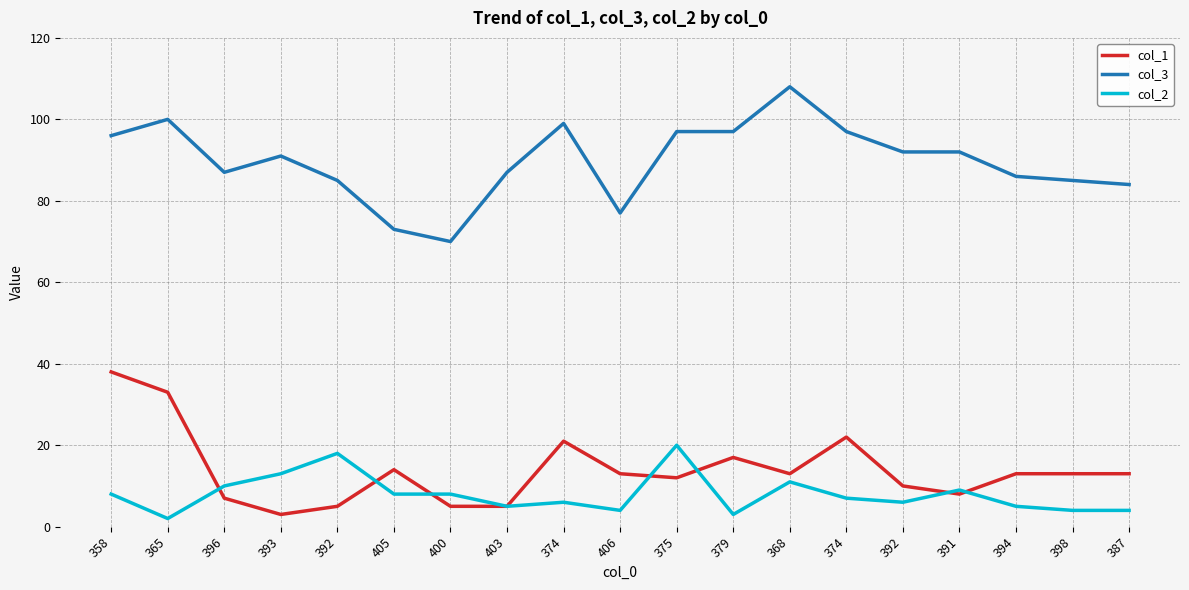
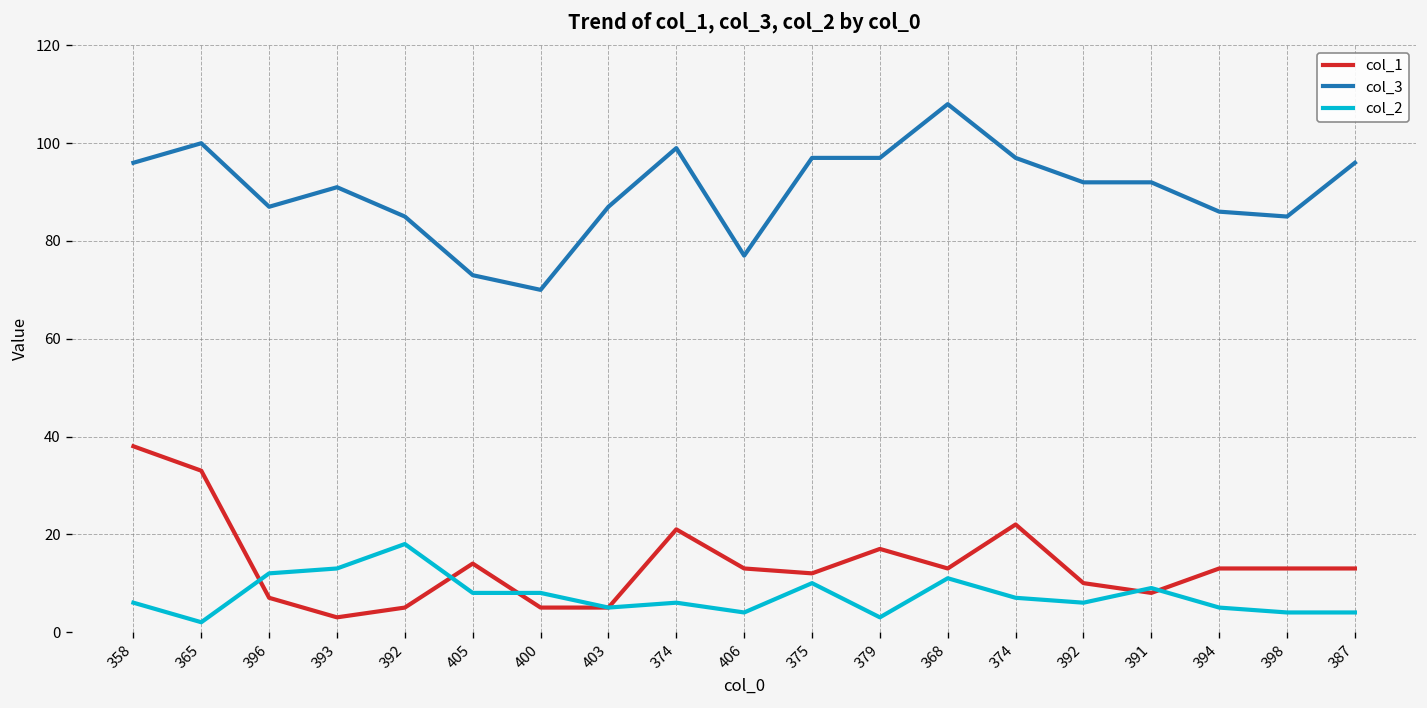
  {
    "col_1": {
      "358": 38,
      "365": 33,
      "396": 7,
      "393": 3,
      "405": 14,
      "400": 5,
      "406": 13,
      "375": 12,
      "379": 17,
      "368": 13,
      "391": 8,
      "394": 13,
      "398": 13,
      "387": 13
    },
    "col_3": {
      "358": 96,
      "365": 100,
      "396": 87,
      "393": 91,
      "405": 73,
      "400": 70,
      "403": 87,
      "406": 77,
      "375": 97,
      "379": 97,
      "368": 108,
      "391": 92,
      "394": 86,
      "398": 85,
-     "387": 84
+     "387": 96
    },
    "col_2": {
-     "358": 8,
+     "358": 6,
      "365": 2,
-     "396": 10,
+     "396": 12,
      "393": 13,
      "405": 8,
      "400": 8,
      "406": 4,
-     "375": 20,
+     "375": 10,
      "379": 3,
      "368": 11,
      "391": 9,
      "394": 5,
      "398": 4,
      "387": 4
    }
  }
